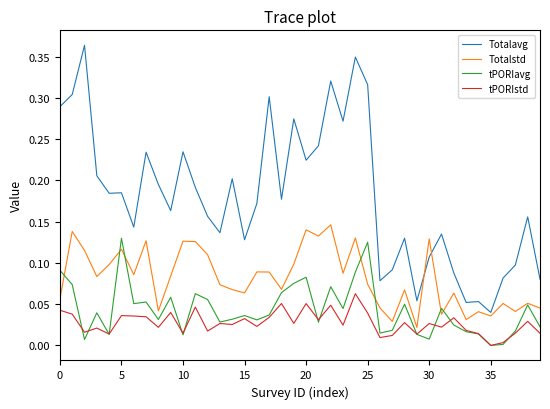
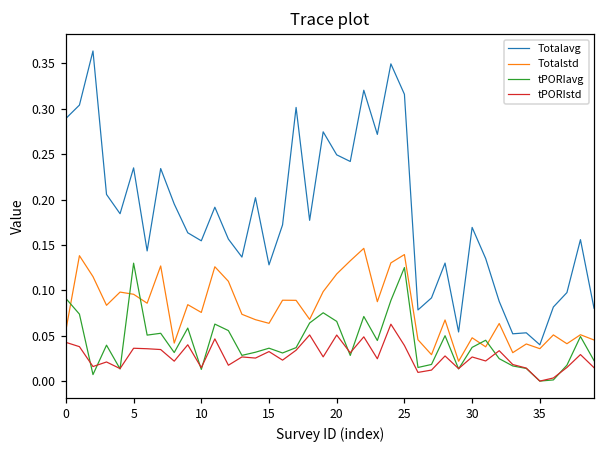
  {
    "Totalavg": {
      "0": 0.29,
-     "5": 0.18,
-     "10": 0.23,
+     "5": 0.23,
+     "10": 0.15,
      "15": 0.13,
-     "20": 0.22,
+     "20": 0.25,
      "25": 0.32,
-     "30": 0.11,
+     "30": 0.17,
      "35": 0.04
    },
    "Totalstd": {
      "0": 0.06,
-     "5": 0.12,
-     "10": 0.13,
+     "5": 0.10,
+     "10": 0.08,
      "15": 0.06,
-     "20": 0.14,
-     "25": 0.07,
-     "30": 0.13,
+     "20": 0.12,
+     "25": 0.14,
+     "30": 0.05,
      "35": 0.04
    },
    "tPORIavg": {
      "0": 0.09,
      "5": 0.13,
      "15": 0.04,
-     "20": 0.08,
+     "20": 0.07,
      "25": 0.13,
-     "30": 0.01
+     "30": 0.04
    },
    "tPORIstd": {
      "0": 0.04,
      "5": 0.04,
      "15": 0.03,
      "20": 0.05,
      "25": 0.04,
      "30": 0.03
    }
  }
